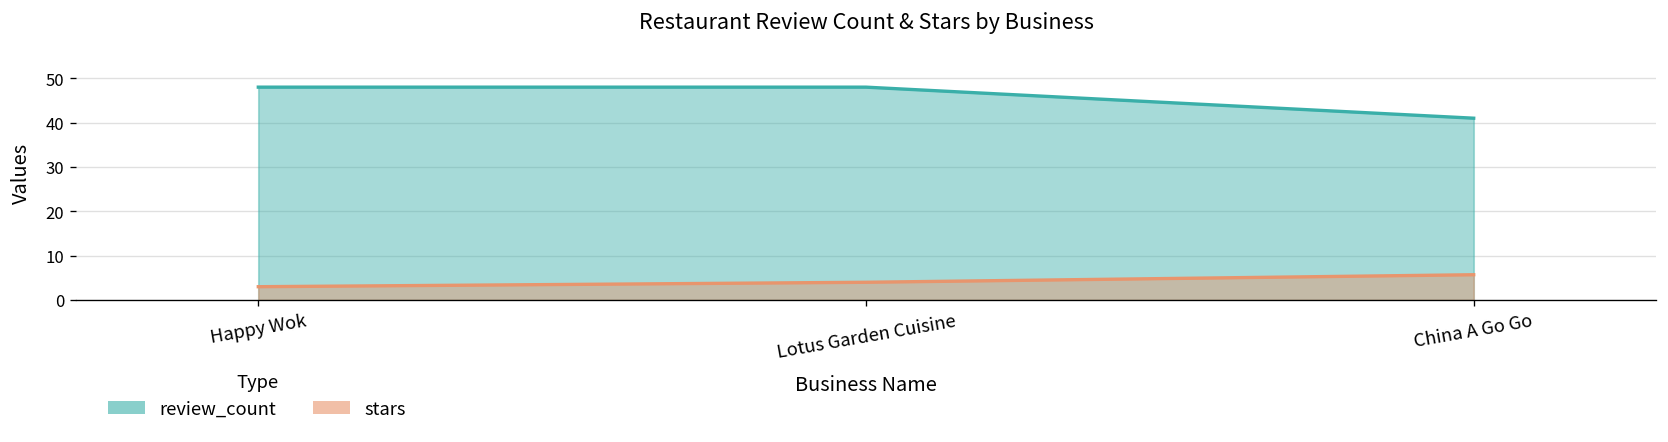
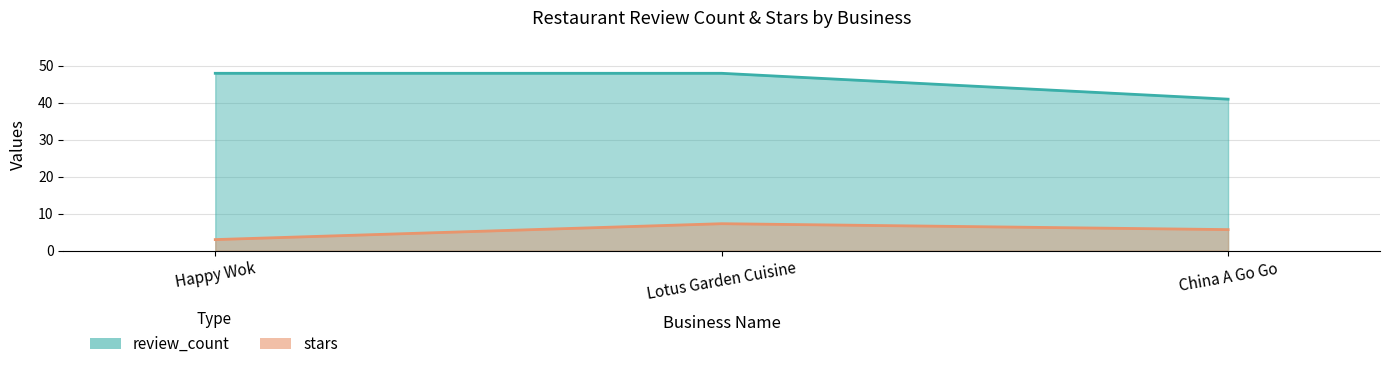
  {
    "review_count": {
      "Happy Wok": 48,
      "Lotus Garden Cuisine": 48,
      "China A Go Go": 41
    },
    "stars": {
      "Happy Wok": 3,
-     "Lotus Garden Cuisine": 4,
+     "Lotus Garden Cuisine": 7,
      "China A Go Go": 6
    }
  }
